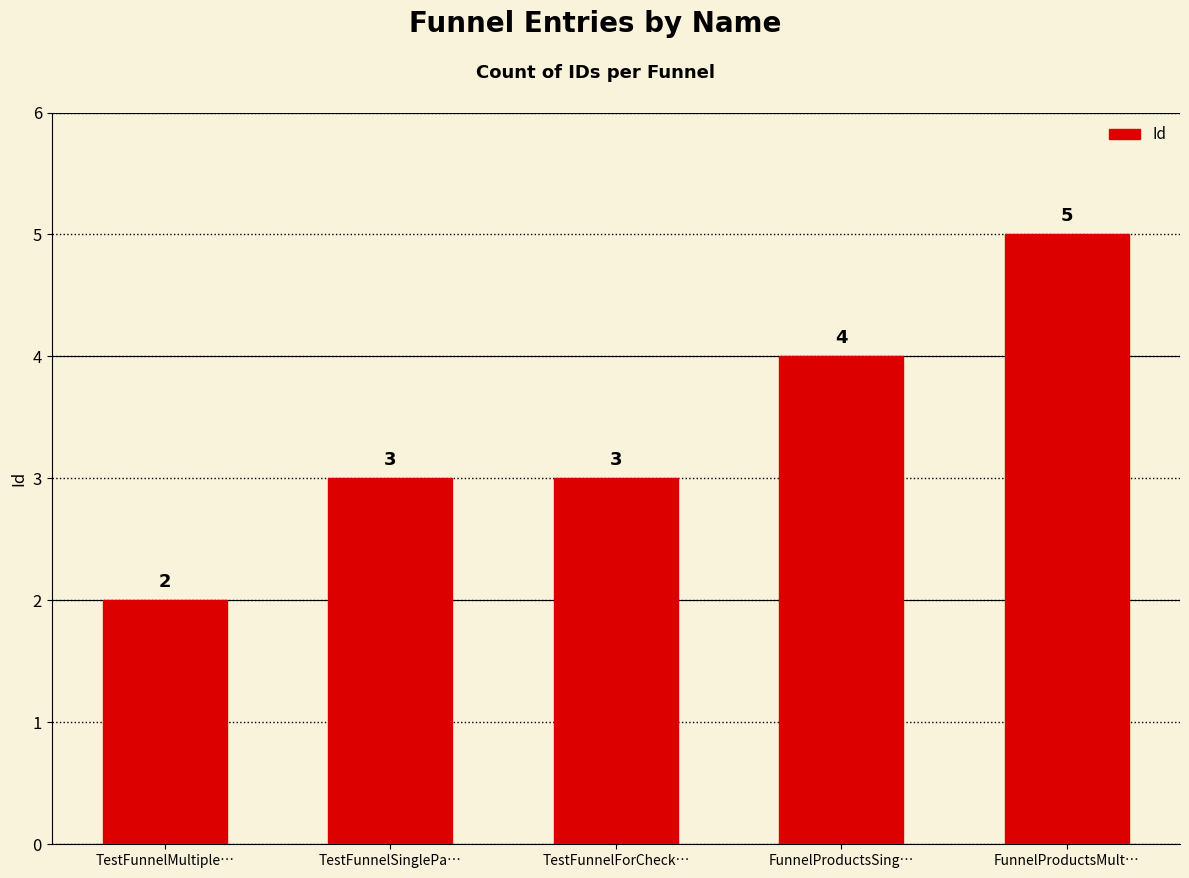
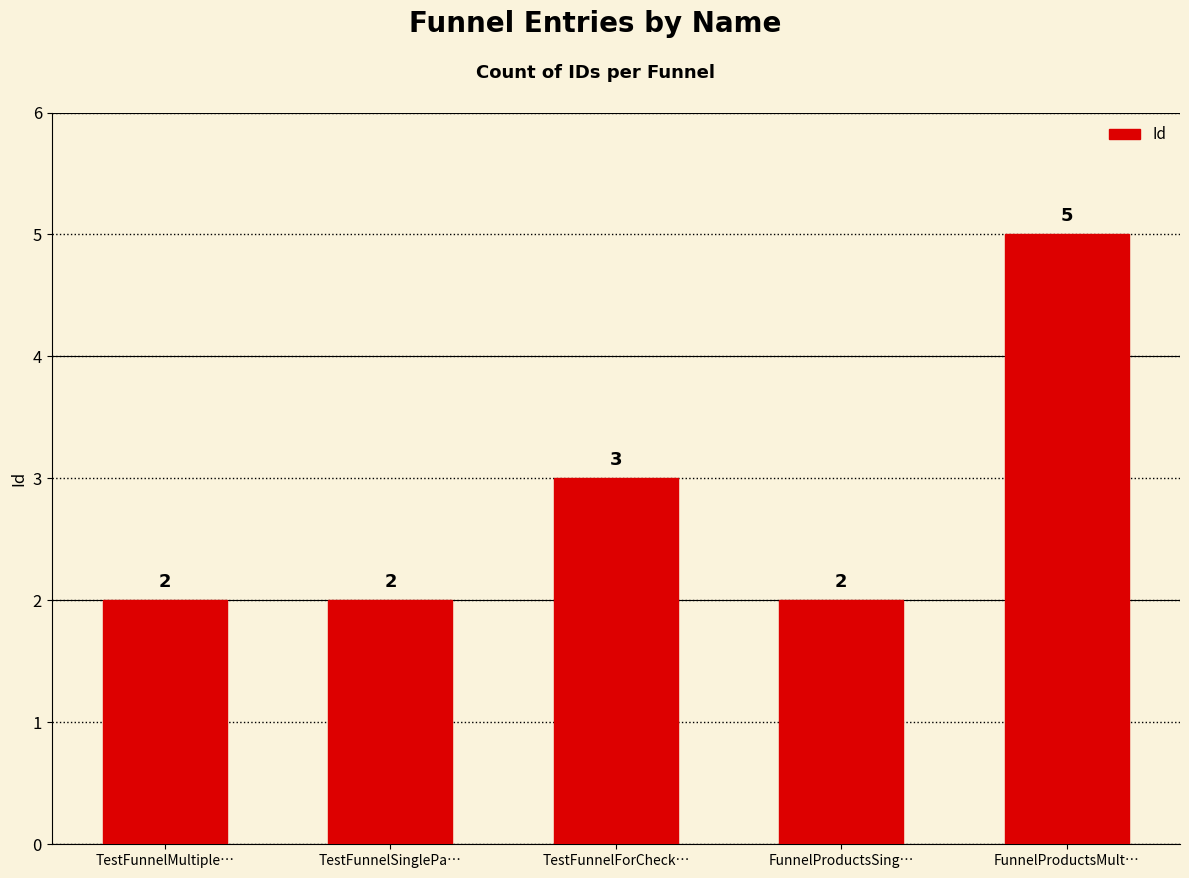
  {
    "TestFunnelMultiple…": 2,
-   "TestFunnelSinglePa…": 3,
+   "TestFunnelSinglePa…": 2,
    "TestFunnelForCheck…": 3,
-   "FunnelProductsSing…": 4,
+   "FunnelProductsSing…": 2,
    "FunnelProductsMult…": 5
  }
